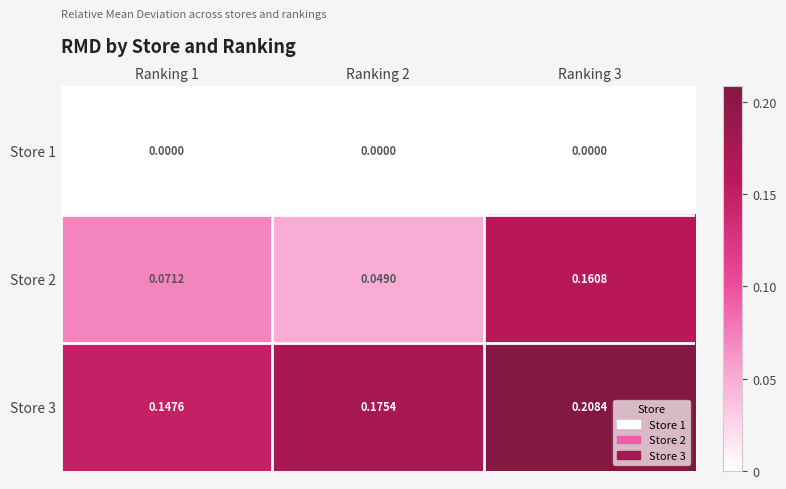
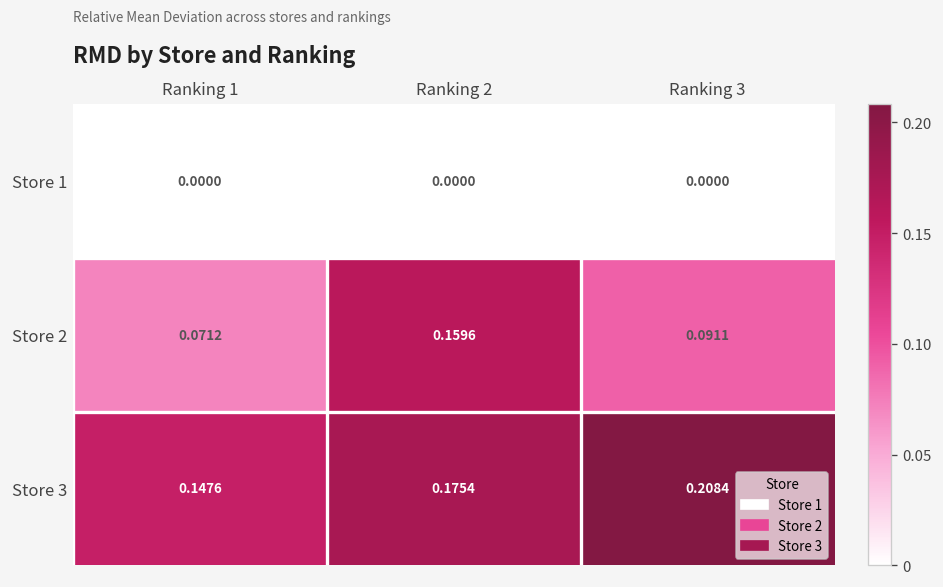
  {
    "Store 1": {
      "Ranking 1": 0.0000,
      "Ranking 2": 0.0000,
      "Ranking 3": 0.0000
    },
    "Store 2": {
      "Ranking 1": 0.0712,
-     "Ranking 2": 0.0490,
-     "Ranking 3": 0.1608
+     "Ranking 2": 0.1596,
+     "Ranking 3": 0.0911
    },
    "Store 3": {
      "Ranking 1": 0.1476,
      "Ranking 2": 0.1754,
      "Ranking 3": 0.2084
    }
  }
